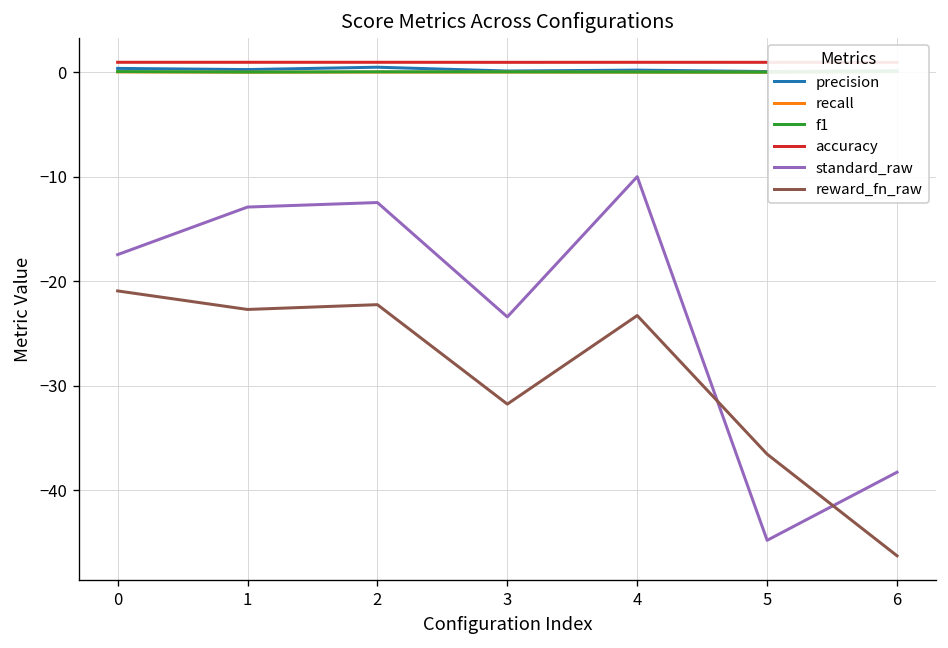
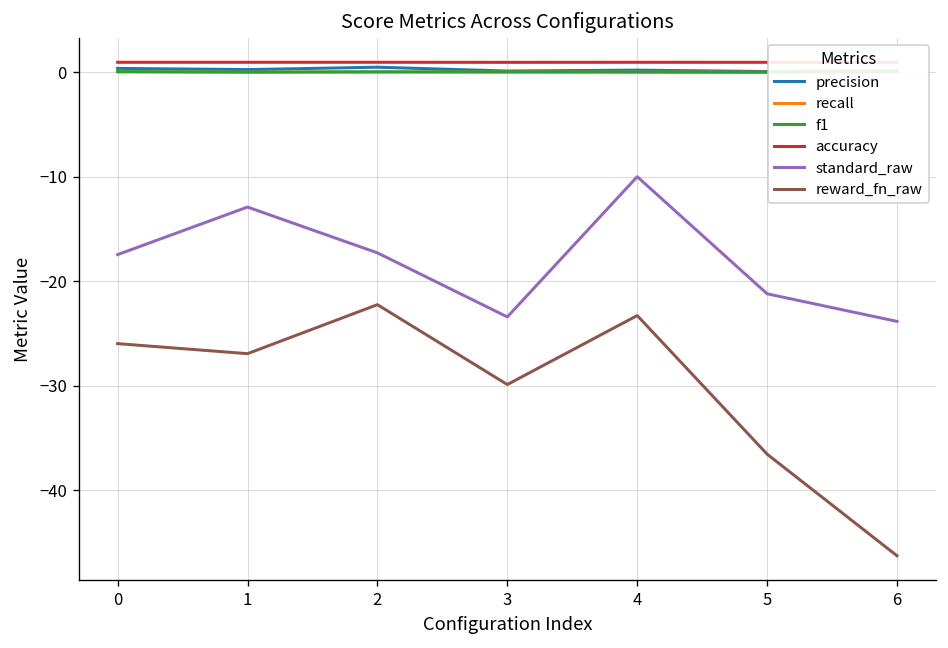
  {
    "precision": {
      "0": 0,
      "2": 0
    },
    "f1": {
      "0": 0,
      "2": 0
    },
    "accuracy": {
      "0": 1,
      "1": 1,
      "2": 1,
      "3": 1,
      "4": 1,
      "5": 1
    },
    "standard_raw": {
      "0": -17,
      "1": -13,
-     "2": -12,
+     "2": -17,
      "3": -23,
      "4": -10,
-     "5": -45,
-     "6": -38
+     "5": -21,
+     "6": -24
    },
    "reward_fn_raw": {
-     "0": -21,
-     "1": -23,
+     "0": -26,
+     "1": -27,
      "2": -22,
-     "3": -32,
+     "3": -30,
      "4": -23,
      "5": -37,
      "6": -46
    }
  }
